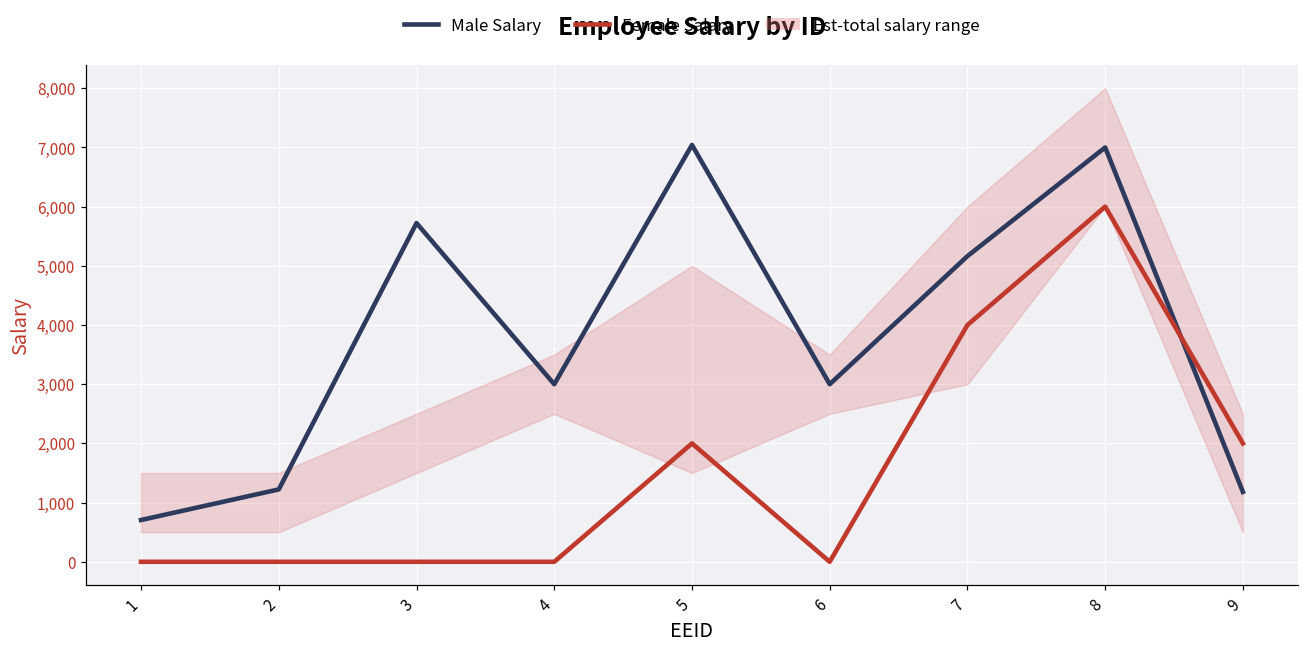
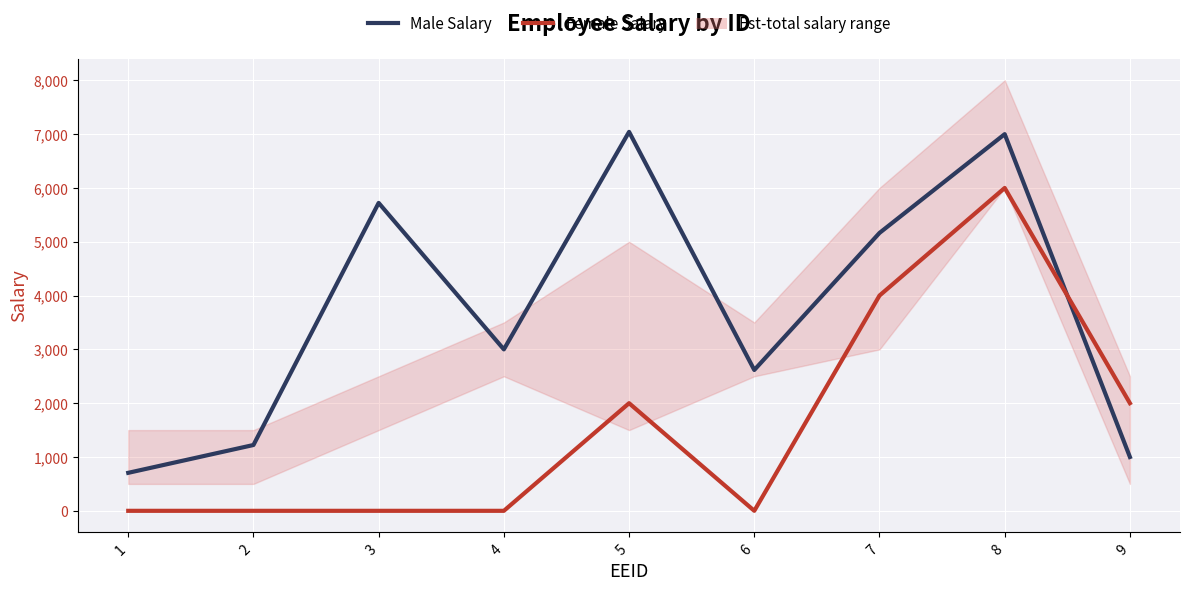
  {
    "Male Salary": {
      "1": "700",
      "2": "1,200",
      "3": "5,700",
      "4": "3,000",
      "5": "7,000",
-     "6": "3,000",
+     "6": "2,600",
      "7": "5,200",
      "8": "7,000",
-     "9": "1,200"
+     "9": "1,000"
    },
    "Female Salary": {
      "1": "0",
      "2": "0",
      "3": "0",
      "4": "0",
      "5": "2,000",
      "6": "0",
      "7": "4,000",
      "8": "6,000",
      "9": "2,000"
    }
  }
